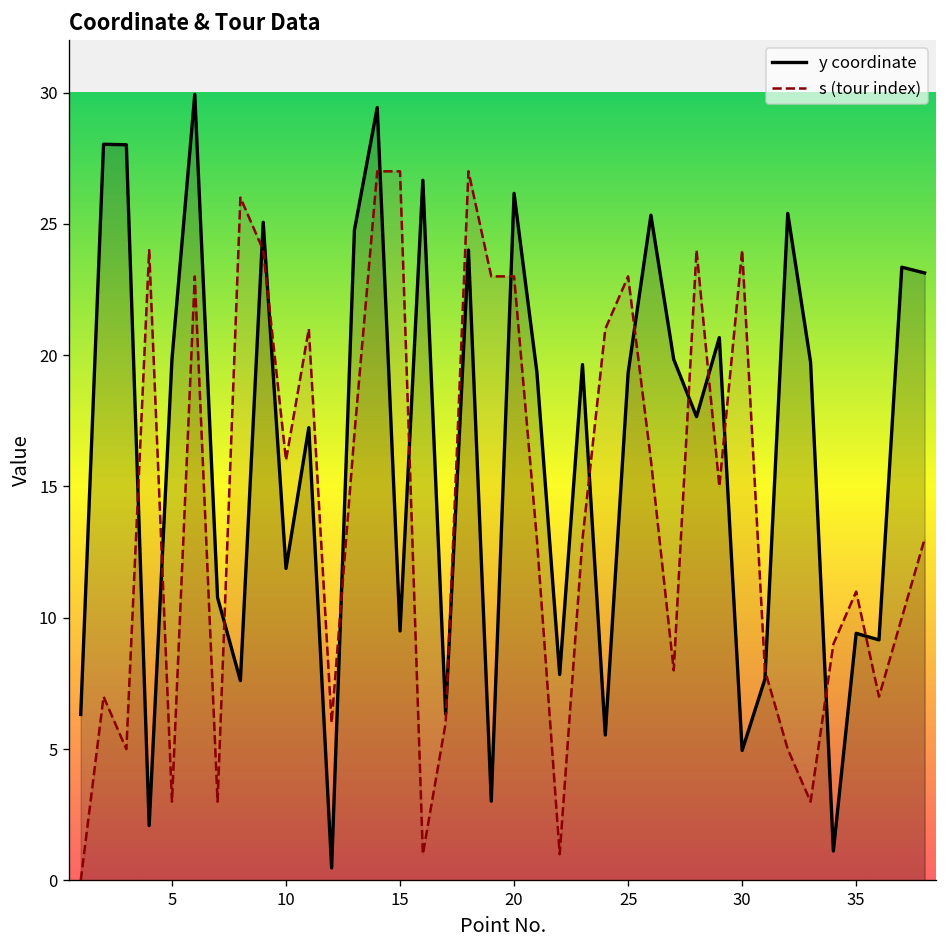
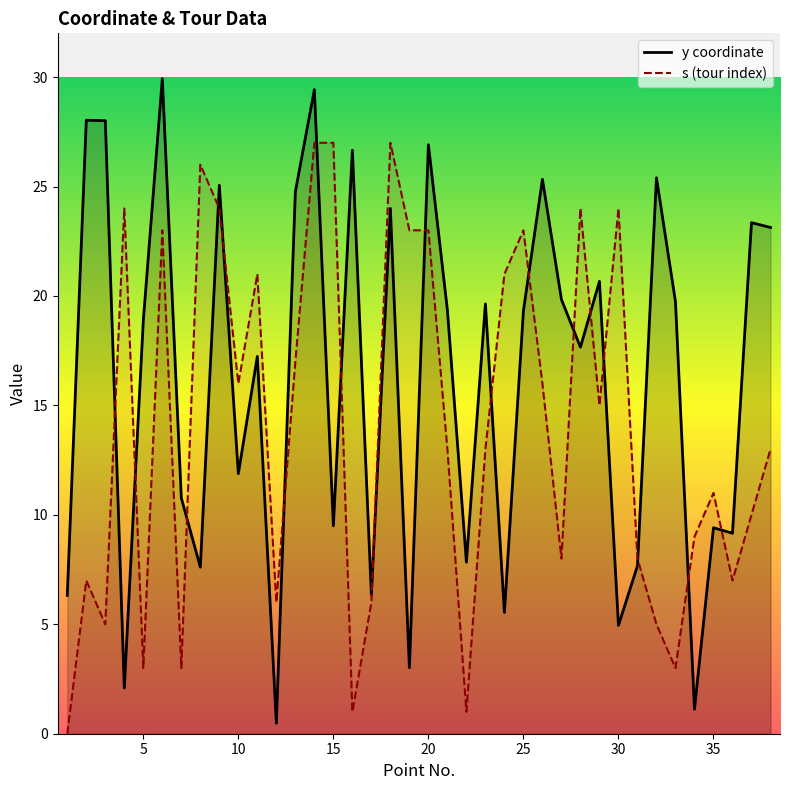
  {
    "y coordinate": {
-     "5": 19.9,
+     "5": 18.9,
      "10": 11.9,
      "15": 9.5,
-     "20": 26.2,
+     "20": 26.9,
      "25": 19.3,
      "30": 5.0,
      "35": 9.4
    },
    "s (tour index)": {
      "5": 3.0,
      "10": 16.0,
      "15": 27.0,
      "20": 23.0,
      "25": 23.0,
      "30": 24.0,
      "35": 11.0
    }
  }
